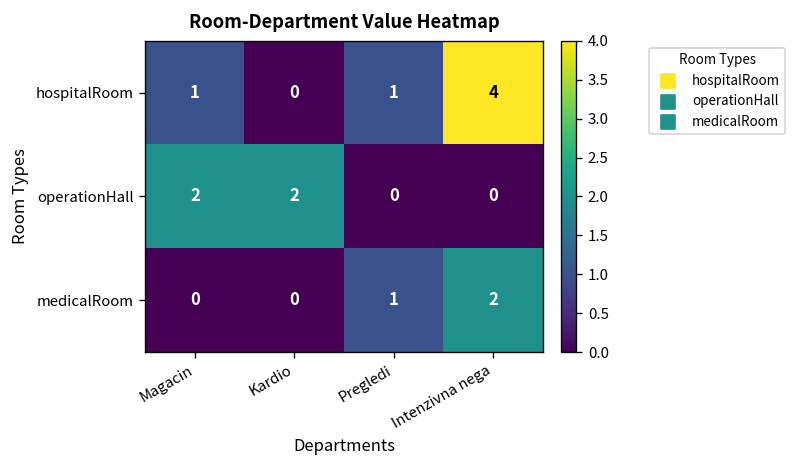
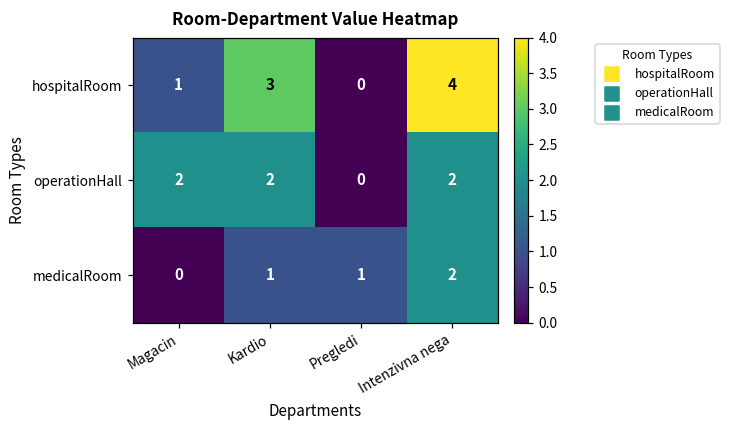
  {
    "hospitalRoom": {
      "Magacin": 1,
-     "Kardio": 0,
-     "Pregledi": 1,
+     "Kardio": 3,
+     "Pregledi": 0,
      "Intenzivna nega": 4
    },
    "operationHall": {
      "Magacin": 2,
      "Kardio": 2,
      "Pregledi": 0,
-     "Intenzivna nega": 0
+     "Intenzivna nega": 2
    },
    "medicalRoom": {
      "Magacin": 0,
-     "Kardio": 0,
+     "Kardio": 1,
      "Pregledi": 1,
      "Intenzivna nega": 2
    }
  }
